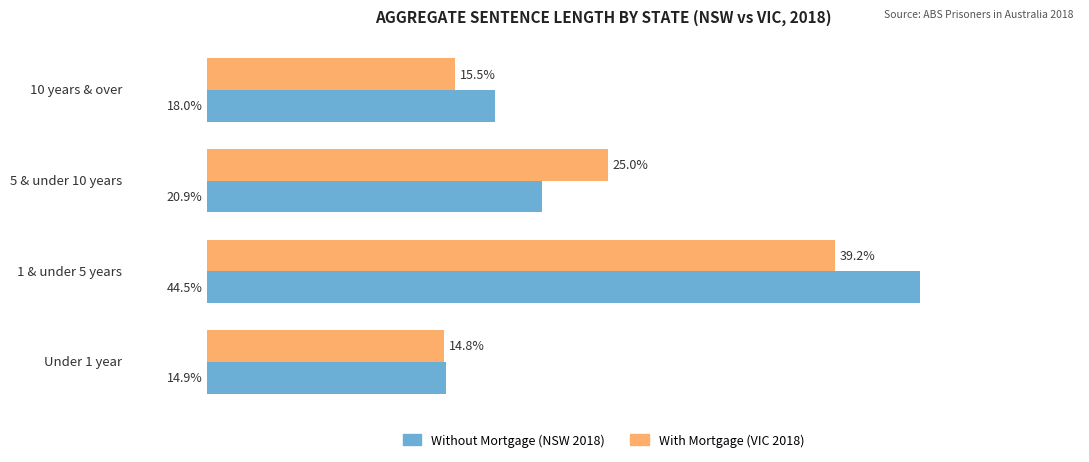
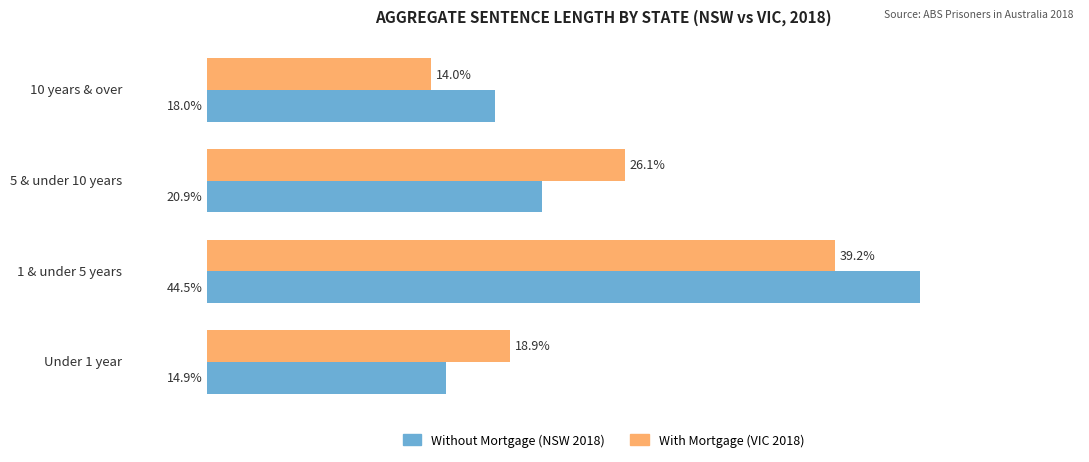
  {
    "With Mortgage (VIC 2018)": {
-     "10 years & over": "15.5%",
-     "5 & under 10 years": "25.0%",
+     "10 years & over": "14.0%",
+     "5 & under 10 years": "26.1%",
      "1 & under 5 years": "39.2%",
-     "Under 1 year": "14.8%"
+     "Under 1 year": "18.9%"
    }
  }
